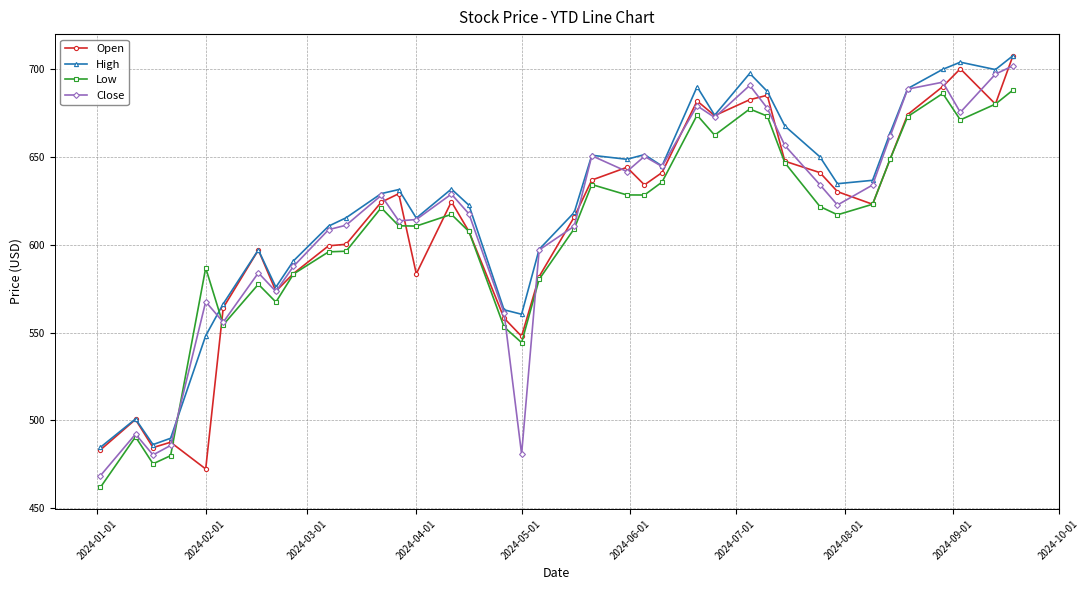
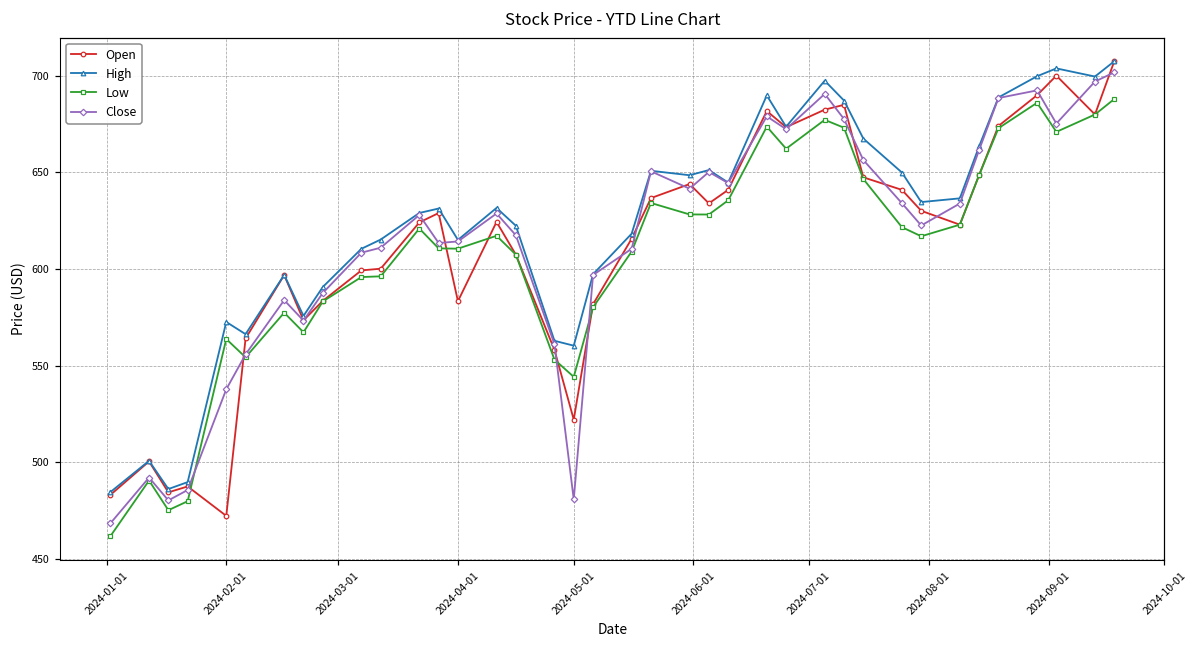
  {
    "Open": {
      "2024-02-01": 472,
      "2024-04-01": 583,
-     "2024-05-01": 548
+     "2024-05-01": 522
    },
    "High": {
-     "2024-02-01": 548,
+     "2024-02-01": 573,
      "2024-05-01": 560
    },
    "Low": {
-     "2024-02-01": 587,
+     "2024-02-01": 564,
      "2024-04-01": 611,
      "2024-05-01": 544
    },
    "Close": {
-     "2024-02-01": 568,
+     "2024-02-01": 538,
      "2024-05-01": 481
    }
  }
